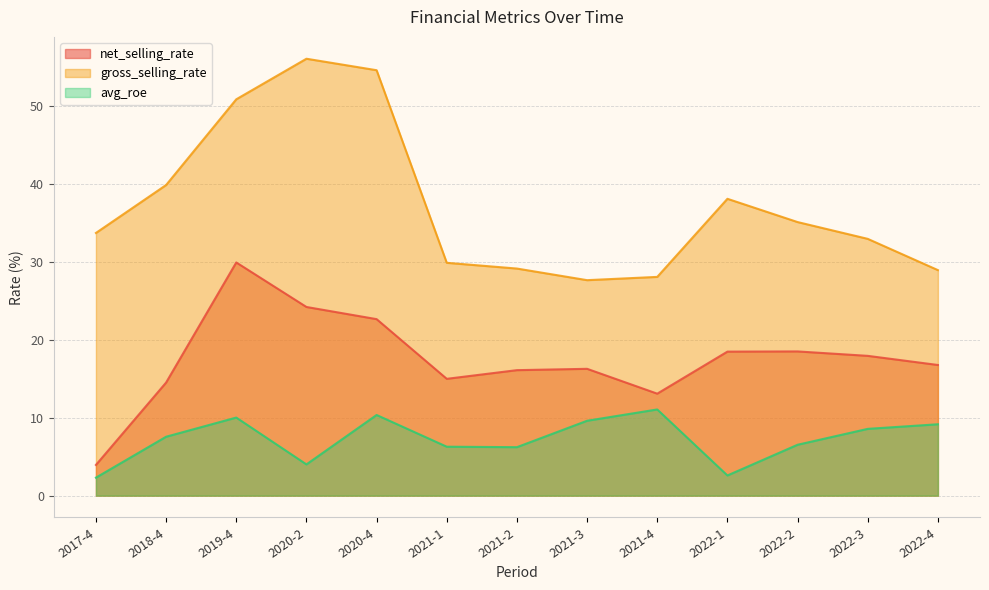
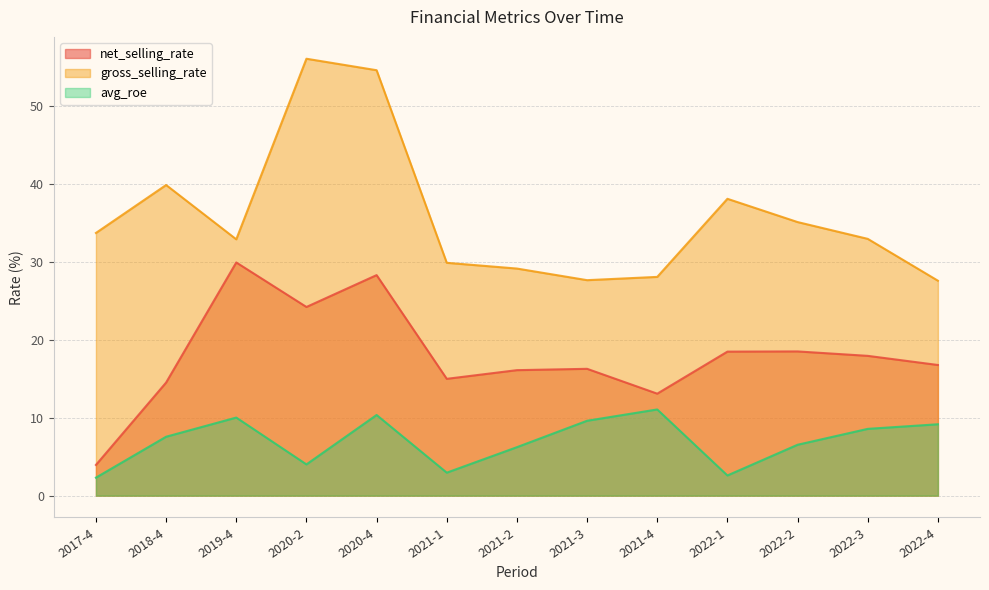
  {
    "net_selling_rate": {
      "2017-4": 4,
      "2018-4": 15,
      "2019-4": 30,
      "2020-2": 24,
-     "2020-4": 23,
+     "2020-4": 28,
      "2021-1": 15,
      "2021-2": 16,
      "2021-3": 16,
      "2021-4": 13,
      "2022-1": 18,
      "2022-2": 19,
      "2022-3": 18,
      "2022-4": 17
    },
    "gross_selling_rate": {
      "2017-4": 34,
      "2018-4": 40,
-     "2019-4": 51,
+     "2019-4": 33,
      "2020-2": 56,
      "2020-4": 55,
      "2021-1": 30,
      "2021-2": 29,
      "2021-3": 28,
      "2021-4": 28,
      "2022-1": 38,
      "2022-2": 35,
      "2022-3": 33,
-     "2022-4": 29
+     "2022-4": 28
    },
    "avg_roe": {
      "2017-4": 2,
      "2018-4": 8,
      "2019-4": 10,
      "2020-2": 4,
      "2020-4": 10,
-     "2021-1": 6,
+     "2021-1": 3,
      "2021-2": 6,
      "2021-3": 10,
      "2021-4": 11,
      "2022-1": 3,
      "2022-2": 7,
      "2022-3": 9,
      "2022-4": 9
    }
  }
